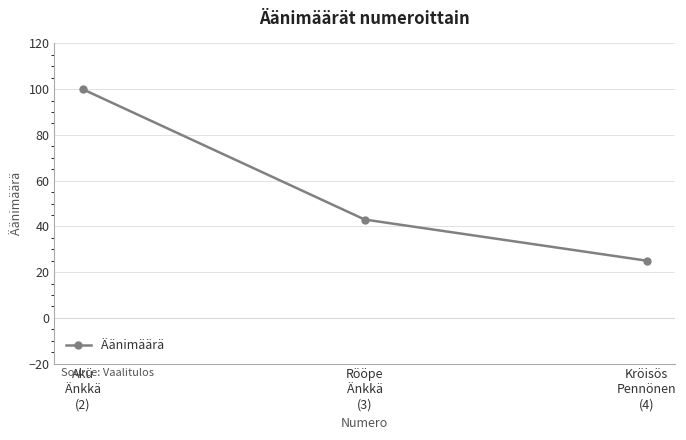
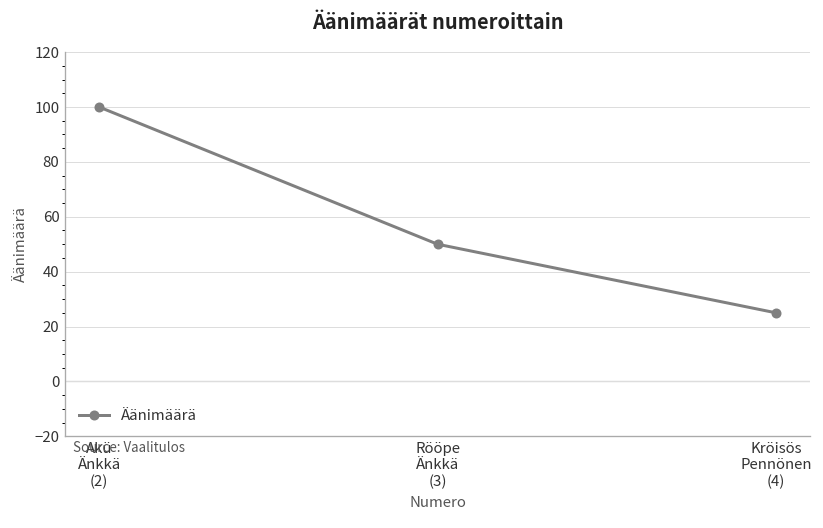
  {
    "Akü Änkkä (2)": 100,
-   "Rööpe Änkkä (3)": 43,
+   "Rööpe Änkkä (3)": 50,
    "Kröisös Pennönen (4)": 25
  }
